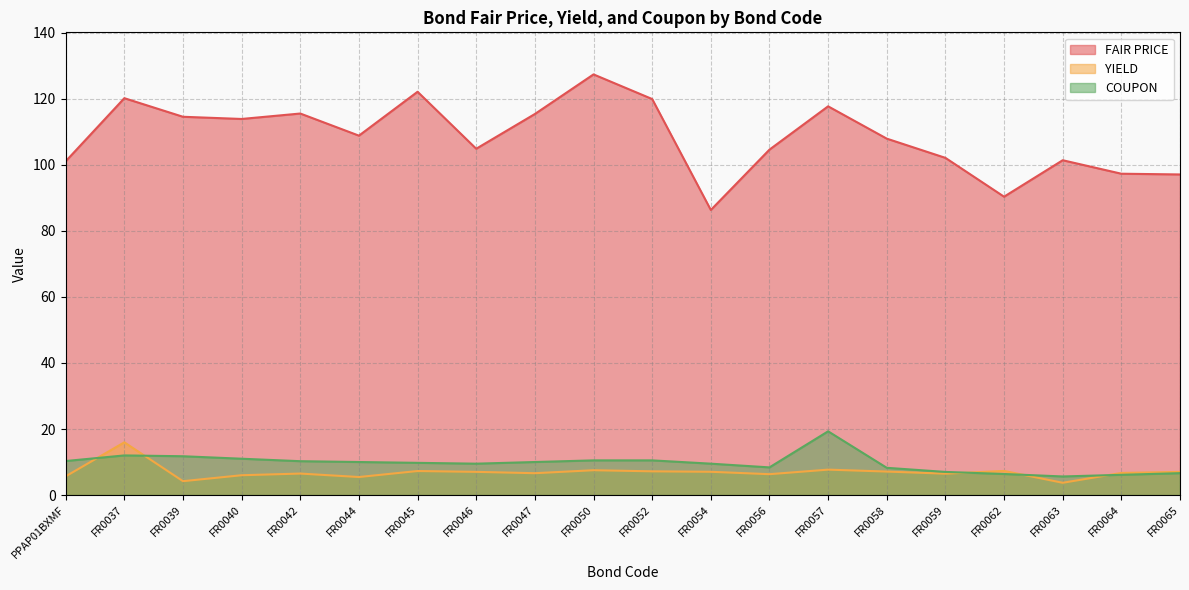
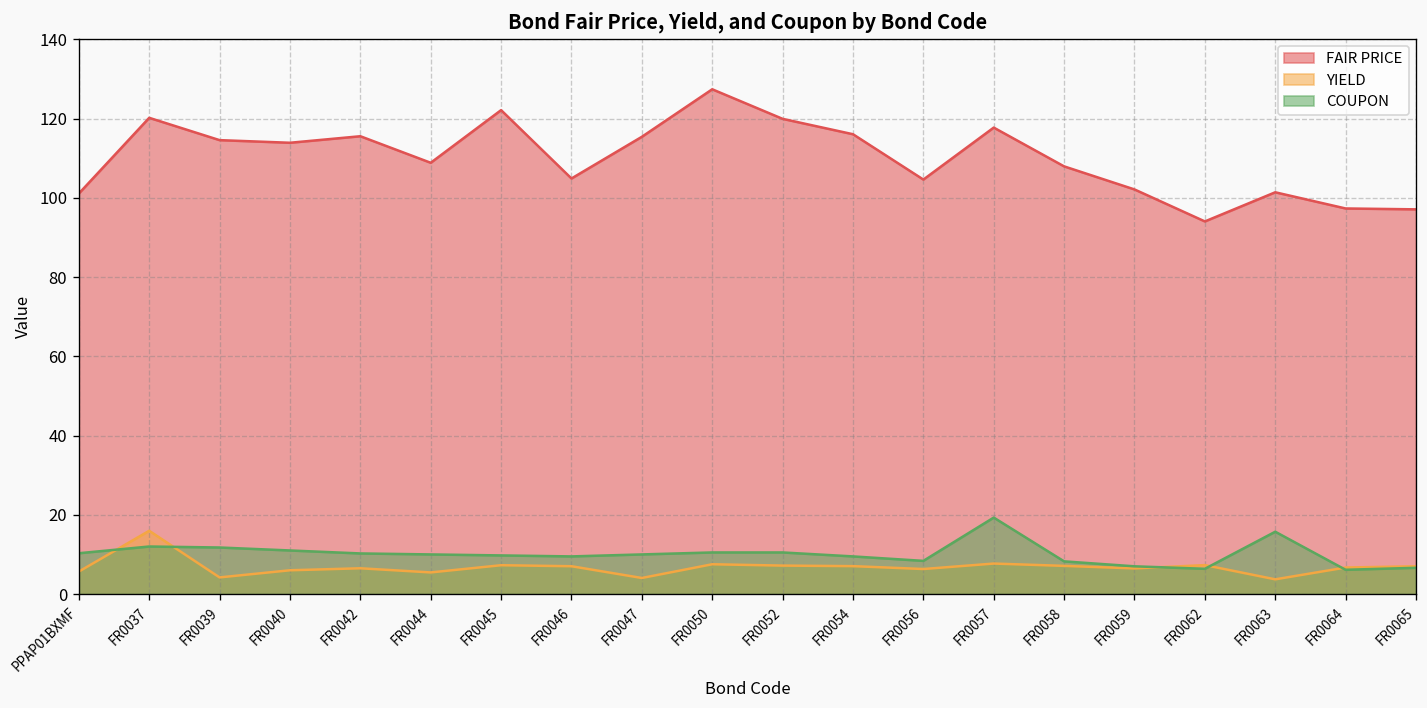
  {
    "FAIR PRICE": {
      "PPAP01BXMF": 101,
      "FR0037": 120,
      "FR0039": 115,
      "FR0040": 114,
      "FR0042": 116,
      "FR0044": 109,
      "FR0045": 122,
      "FR0046": 105,
      "FR0047": 115,
      "FR0050": 127,
      "FR0052": 120,
-     "FR0054": 86,
+     "FR0054": 116,
      "FR0056": 105,
      "FR0057": 118,
      "FR0058": 108,
      "FR0059": 102,
-     "FR0062": 90,
+     "FR0062": 94,
      "FR0063": 101,
      "FR0064": 97,
      "FR0065": 97
    },
    "YIELD": {
      "PPAP01BXMF": 6,
      "FR0037": 16,
      "FR0039": 4,
      "FR0040": 6,
      "FR0042": 7,
      "FR0044": 5,
      "FR0045": 7,
      "FR0046": 7,
-     "FR0047": 7,
+     "FR0047": 4,
      "FR0050": 8,
      "FR0052": 7,
      "FR0054": 7,
      "FR0056": 6,
      "FR0057": 8,
      "FR0058": 7,
      "FR0062": 7,
      "FR0063": 4
    },
    "COUPON": {
      "PPAP01BXMF": 10,
      "FR0037": 12,
      "FR0039": 12,
      "FR0040": 11,
      "FR0042": 10,
      "FR0044": 10,
      "FR0045": 10,
      "FR0046": 10,
      "FR0047": 10,
      "FR0050": 11,
      "FR0052": 11,
      "FR0054": 10,
      "FR0056": 8,
      "FR0057": 19,
      "FR0058": 8,
      "FR0062": 6,
-     "FR0063": 6
+     "FR0063": 16
    }
  }
